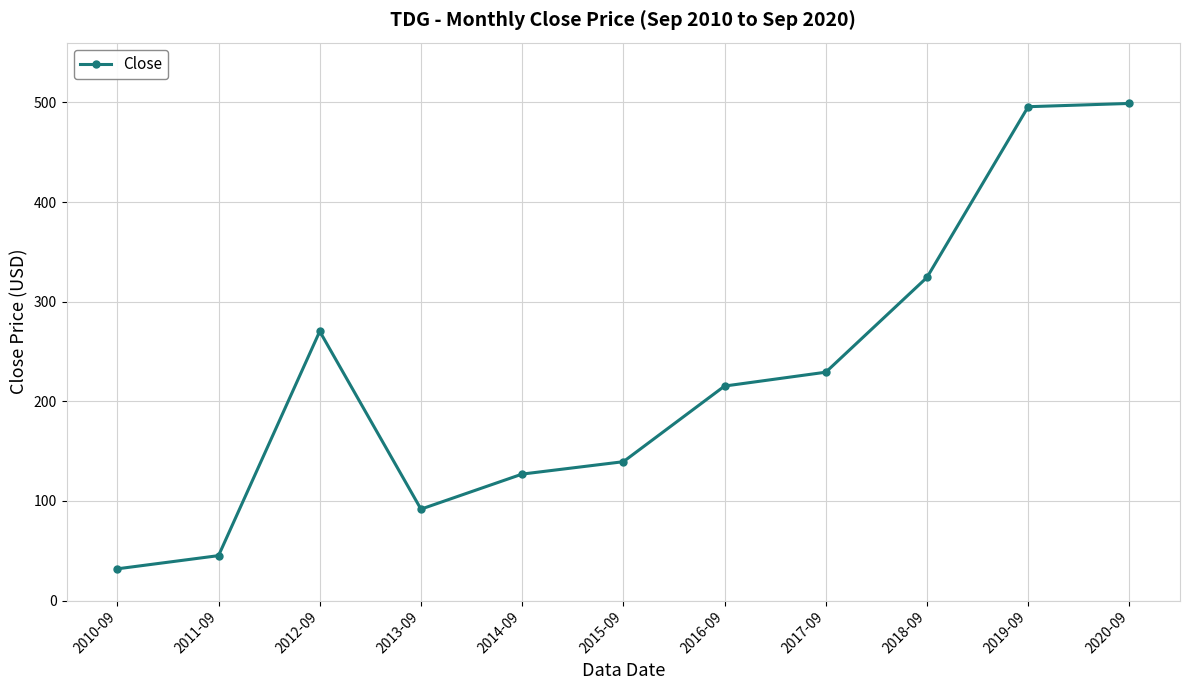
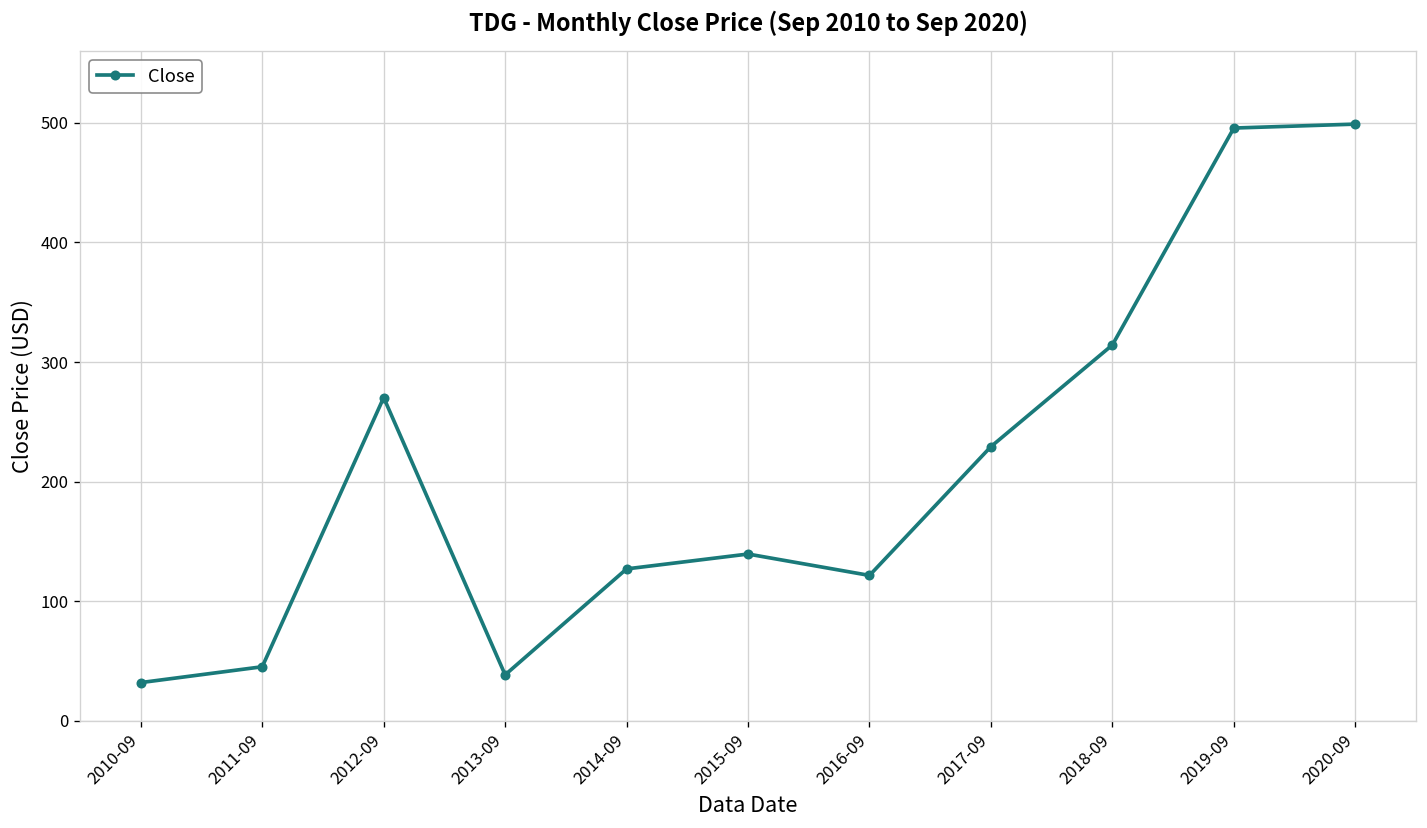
  {
    "2010-09": 30,
    "2011-09": 50,
    "2012-09": 270,
-   "2013-09": 90,
+   "2013-09": 40,
    "2014-09": 130,
    "2015-09": 140,
-   "2016-09": 220,
+   "2016-09": 120,
    "2017-09": 230,
-   "2018-09": 320,
+   "2018-09": 310,
    "2019-09": 500,
    "2020-09": 500
  }
